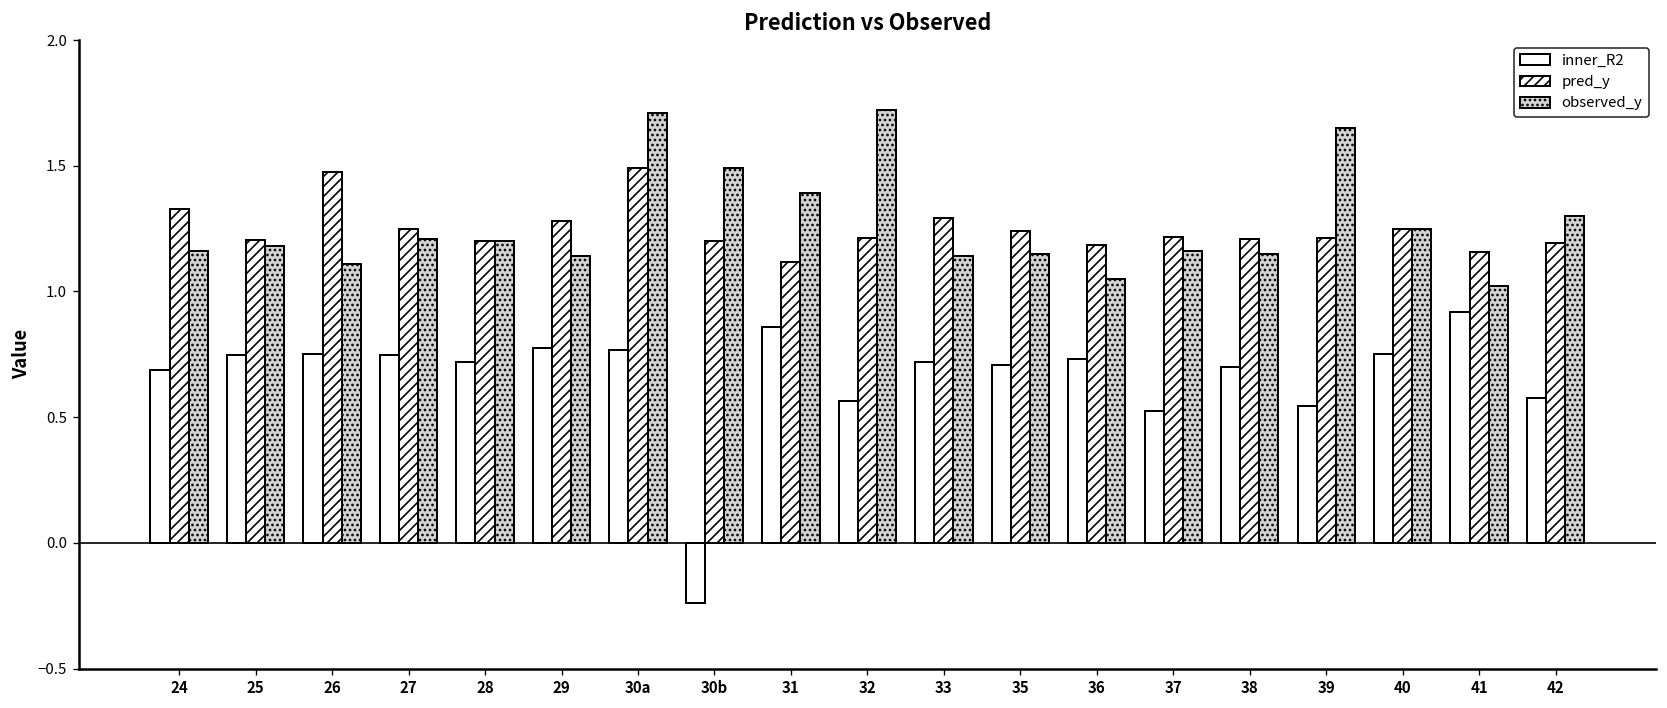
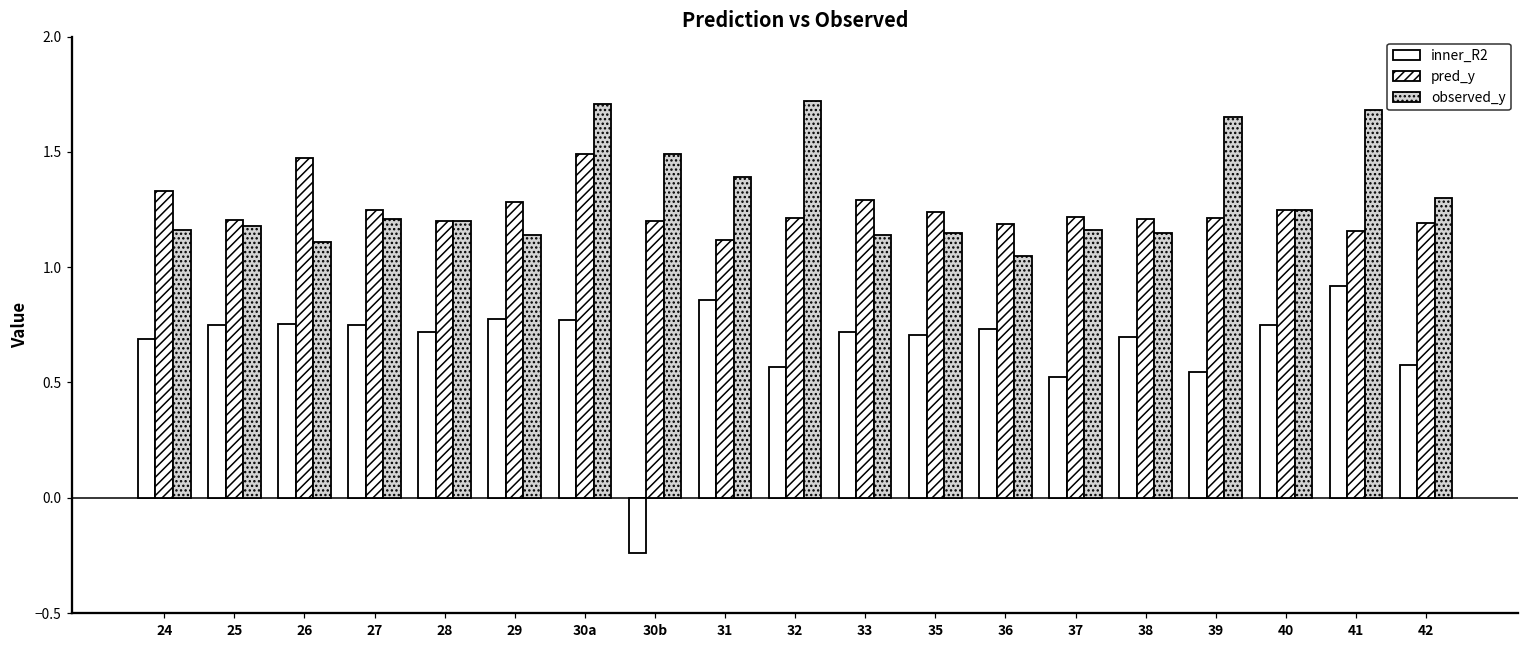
  {
    "observed_y": {
      "24": 1.16,
      "25": 1.18,
      "26": 1.11,
      "27": 1.21,
      "28": 1.20,
      "29": 1.14,
      "30a": 1.71,
      "30b": 1.49,
      "31": 1.39,
      "32": 1.72,
      "33": 1.14,
      "35": 1.15,
      "36": 1.05,
      "37": 1.16,
      "38": 1.15,
      "39": 1.65,
      "40": 1.25,
-     "41": 1.02,
+     "41": 1.68,
      "42": 1.30
    }
  }
